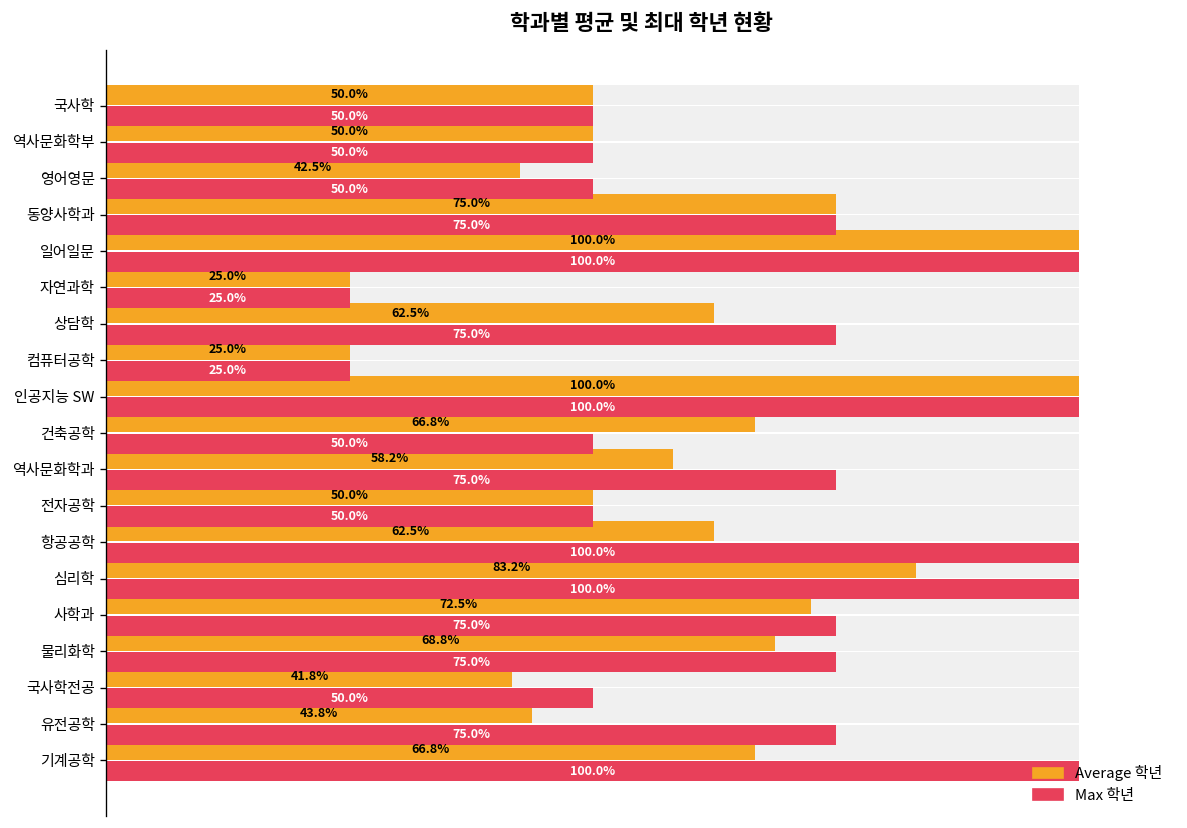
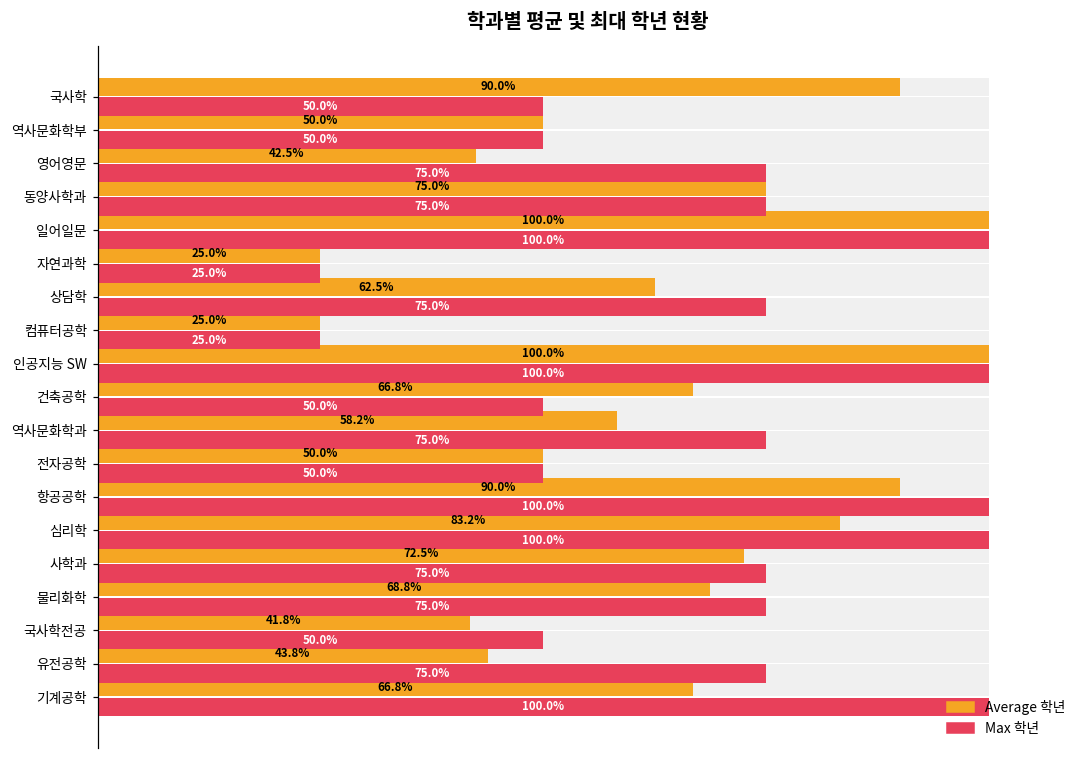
  {
    "Average 학년": {
-     "국사학": "50.0%",
+     "국사학": "90.0%",
      "일어일문": "100.0%",
      "인공지능 SW": "100.0%",
-     "항공공학": "62.5%"
+     "항공공학": "90.0%"
    },
    "Max 학년": {
-     "영어영문": "50.0%",
+     "영어영문": "75.0%",
      "일어일문": "100.0%",
      "인공지능 SW": "100.0%",
      "항공공학": "100.0%",
      "심리학": "100.0%",
      "기계공학": "100.0%"
    }
  }
